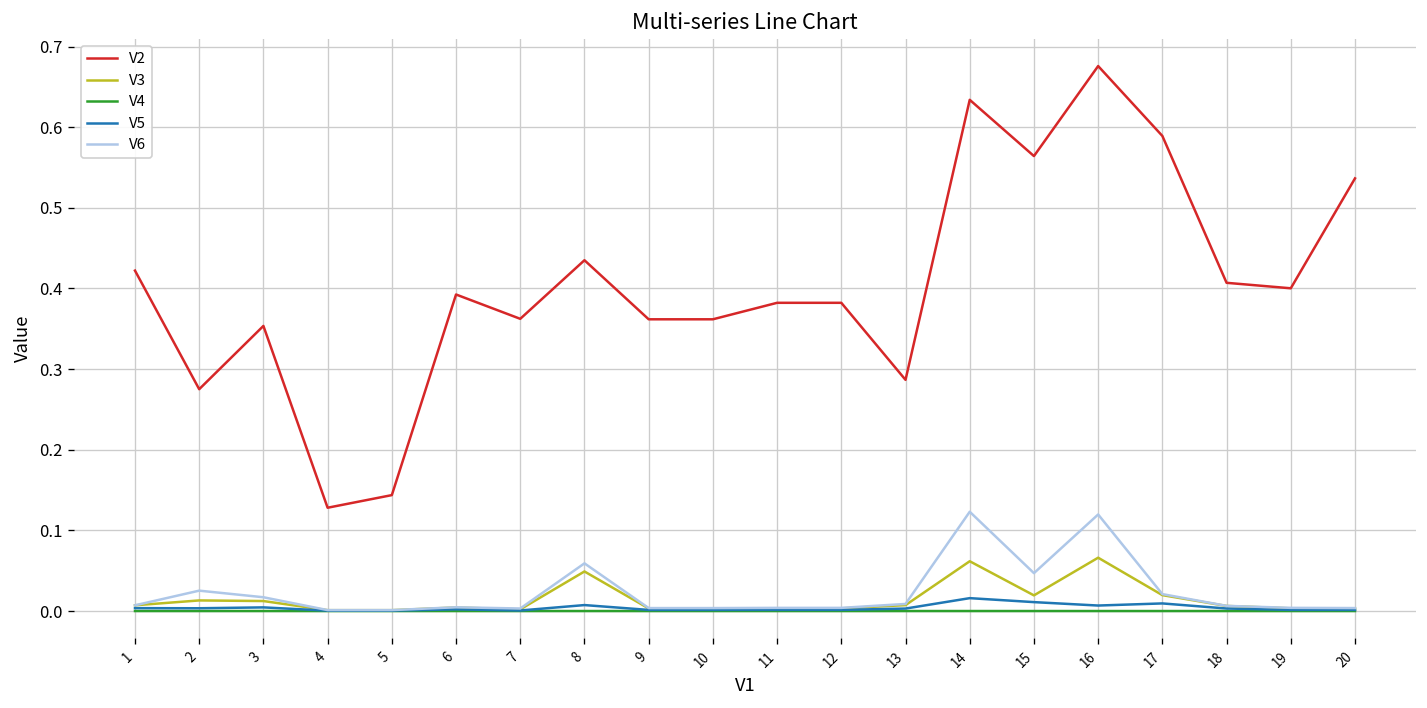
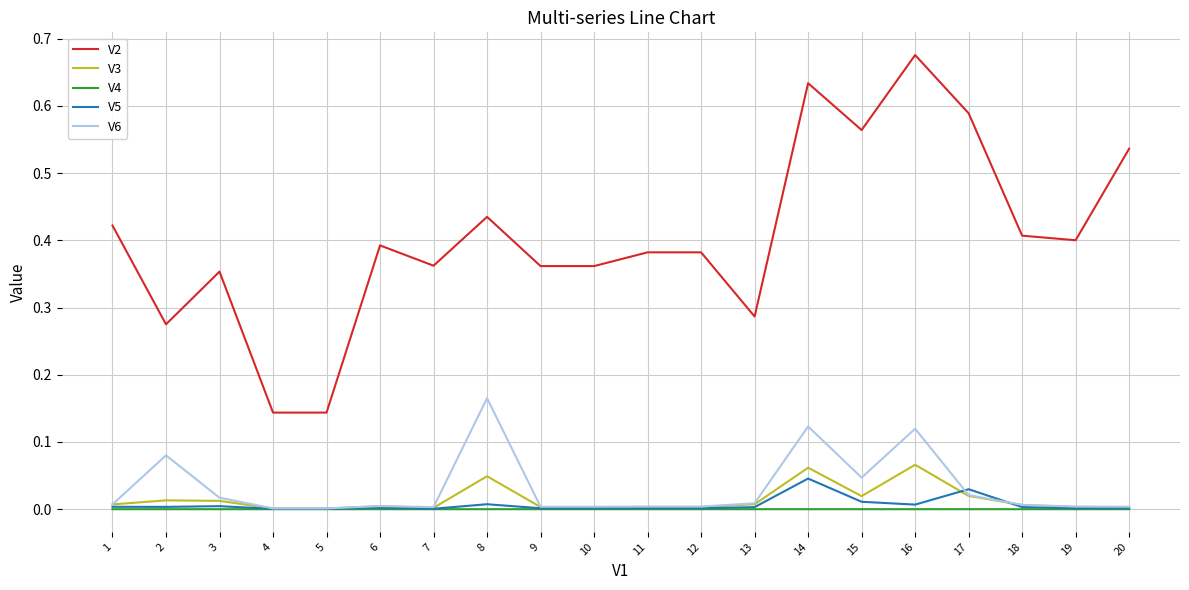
  {
    "V2": {
      "1": 0.42,
      "2": 0.28,
      "3": 0.35,
-     "4": 0.13,
+     "4": 0.14,
      "5": 0.14,
      "6": 0.39,
      "7": 0.36,
      "8": 0.44,
      "9": 0.36,
      "10": 0.36,
      "11": 0.38,
      "12": 0.38,
      "13": 0.29,
      "14": 0.63,
      "15": 0.56,
      "16": 0.68,
      "17": 0.59,
      "18": 0.41,
      "19": 0.40,
      "20": 0.54
    },
    "V3": {
      "2": 0.01,
      "3": 0.01,
      "8": 0.05,
      "14": 0.06,
      "15": 0.02,
      "16": 0.07
    },
    "V4": {
      "3": 0.00,
      "8": 0.00,
      "14": 0.00,
      "15": 0.00,
      "16": 0.00,
      "17": 0.00
    },
    "V5": {
      "3": 0.00,
      "8": 0.01,
-     "14": 0.02,
+     "14": 0.05,
      "15": 0.01,
      "16": 0.01,
-     "17": 0.01
+     "17": 0.03
    },
    "V6": {
-     "2": 0.03,
+     "2": 0.08,
      "3": 0.02,
-     "8": 0.06,
+     "8": 0.17,
      "14": 0.12,
      "15": 0.05,
      "16": 0.12
    }
  }
